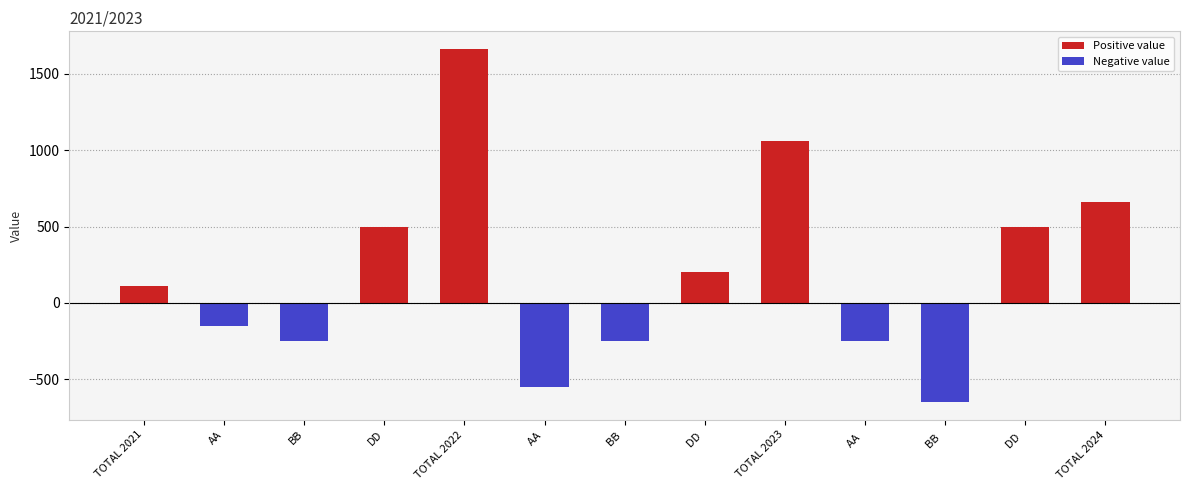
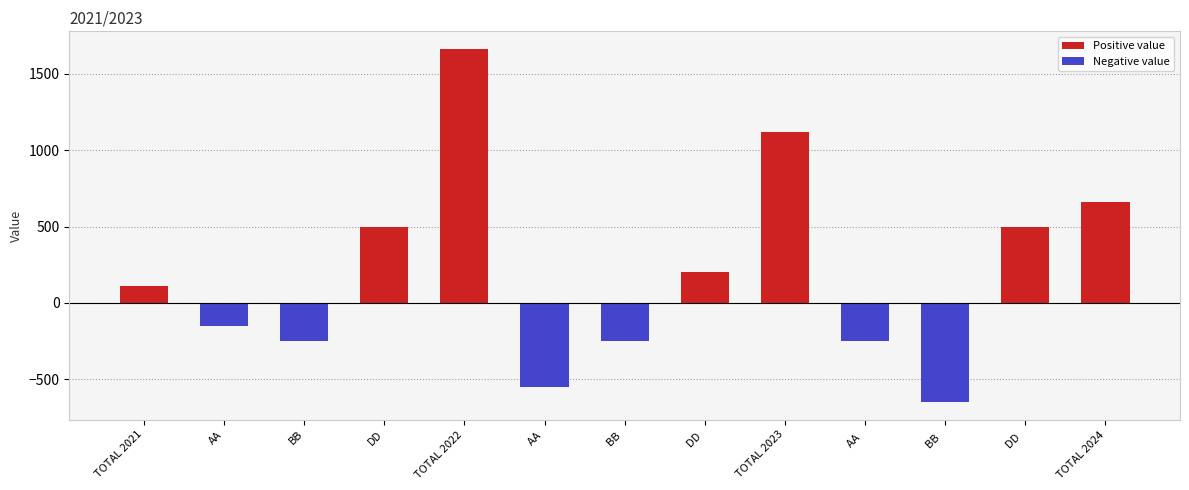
  {
    "Positive value": {
      "TOTAL 2021": 110,
      "TOTAL 2022": 1660,
-     "TOTAL 2023": 1060,
+     "TOTAL 2023": 1120,
      "TOTAL 2024": 660
    }
  }
